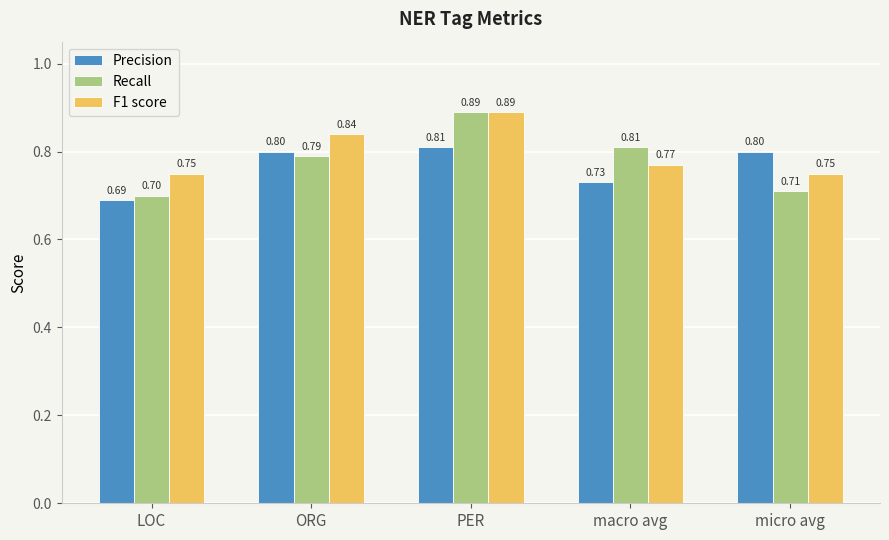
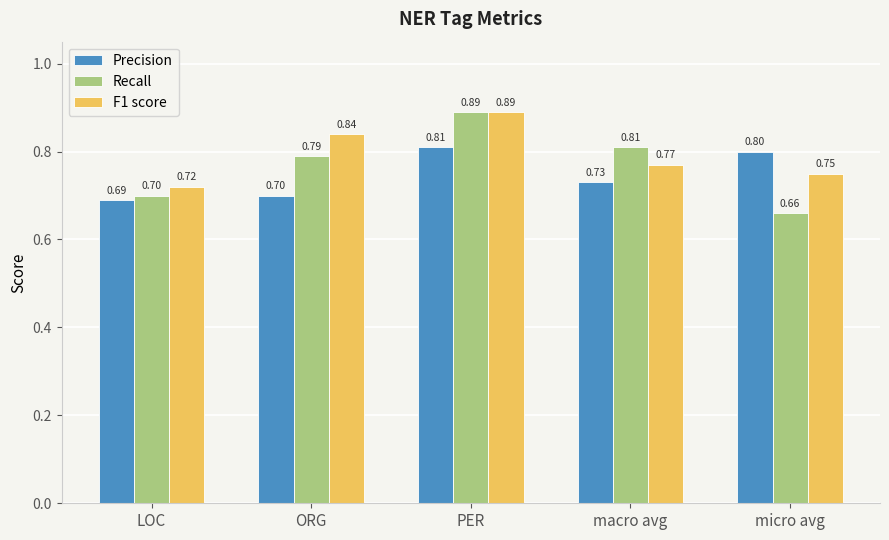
  {
    "Precision": {
      "LOC": 0.69,
-     "ORG": 0.80,
+     "ORG": 0.70,
      "PER": 0.81,
      "macro avg": 0.73,
      "micro avg": 0.80
    },
    "Recall": {
      "LOC": 0.70,
      "ORG": 0.79,
      "PER": 0.89,
      "macro avg": 0.81,
-     "micro avg": 0.71
+     "micro avg": 0.66
    },
    "F1 score": {
-     "LOC": 0.75,
+     "LOC": 0.72,
      "ORG": 0.84,
      "PER": 0.89,
      "macro avg": 0.77,
      "micro avg": 0.75
    }
  }
